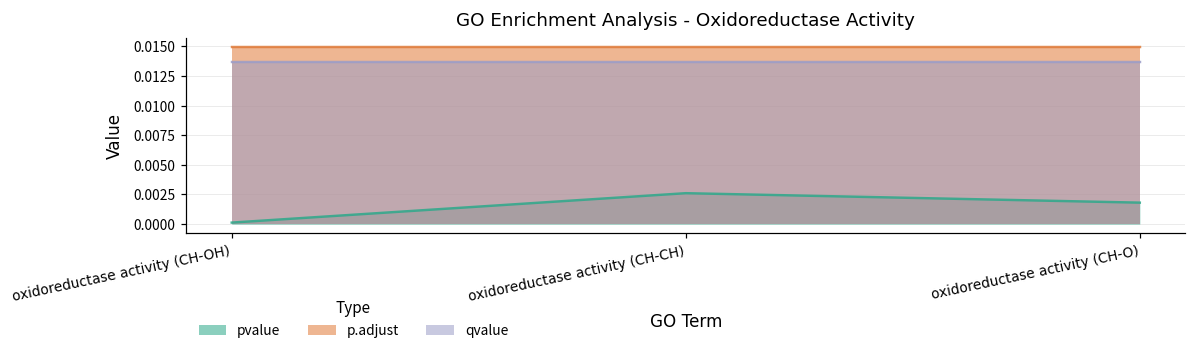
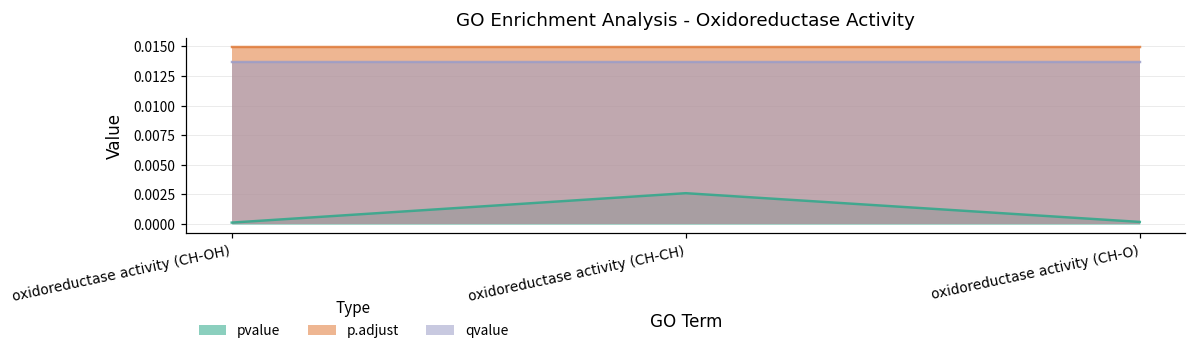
  {
    "pvalue": {
      "oxidoreductase activity (CH-OH)": 0.0001,
      "oxidoreductase activity (CH-CH)": 0.0026,
-     "oxidoreductase activity (CH-O)": 0.0018
+     "oxidoreductase activity (CH-O)": 0.0002
    },
    "p.adjust": {
      "oxidoreductase activity (CH-OH)": 0.0149,
      "oxidoreductase activity (CH-CH)": 0.0149,
      "oxidoreductase activity (CH-O)": 0.0149
    },
    "qvalue": {
      "oxidoreductase activity (CH-OH)": 0.0137,
      "oxidoreductase activity (CH-CH)": 0.0137,
      "oxidoreductase activity (CH-O)": 0.0137
    }
  }
